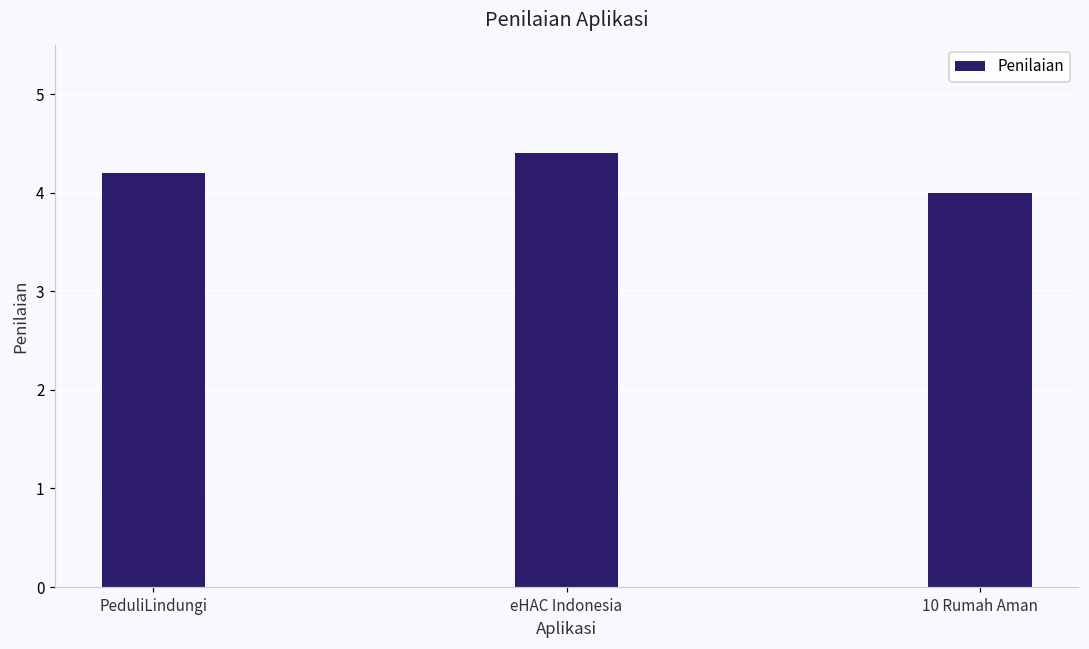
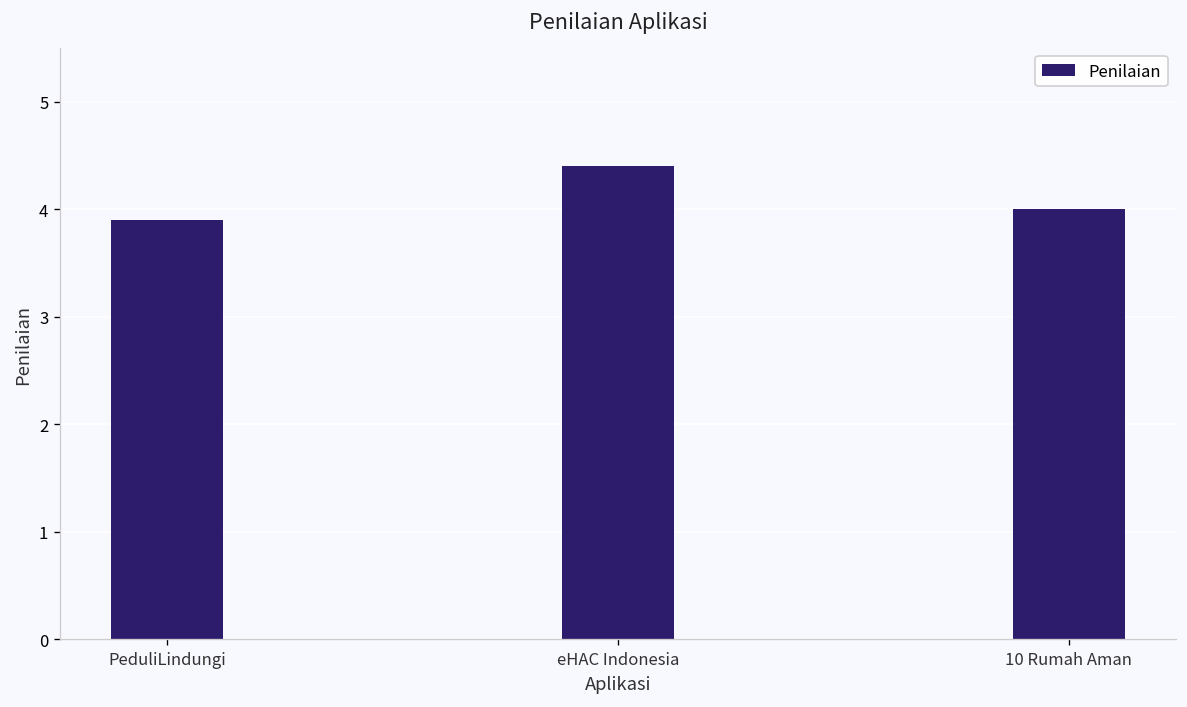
  {
-   "PeduliLindungi": 4.2,
+   "PeduliLindungi": 3.9,
    "eHAC Indonesia": 4.4,
    "10 Rumah Aman": 4.0
  }
